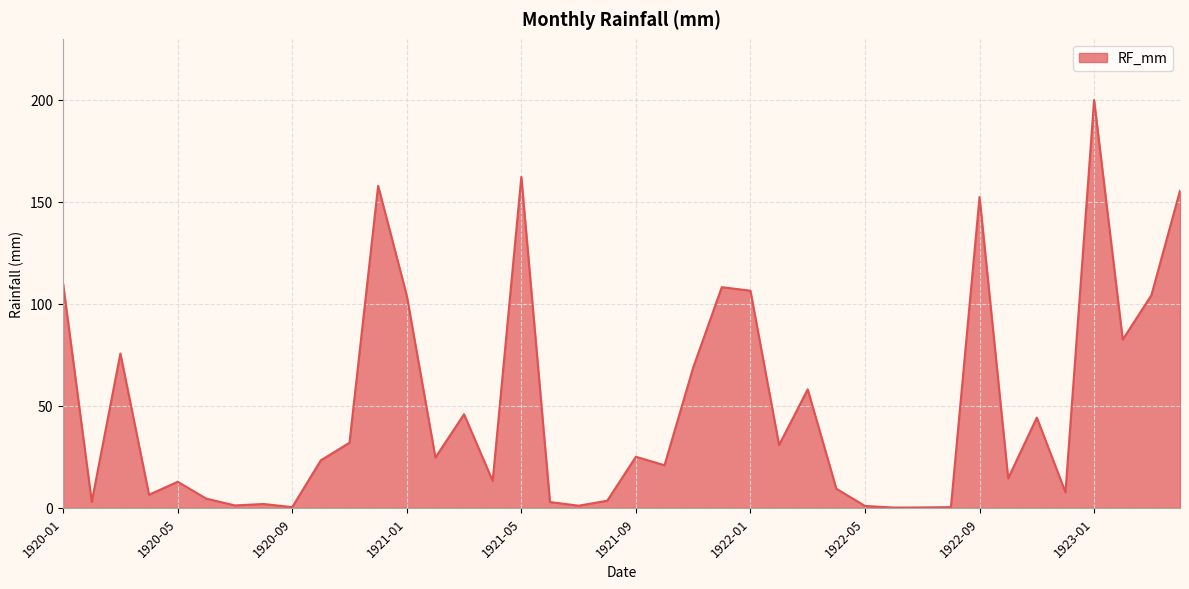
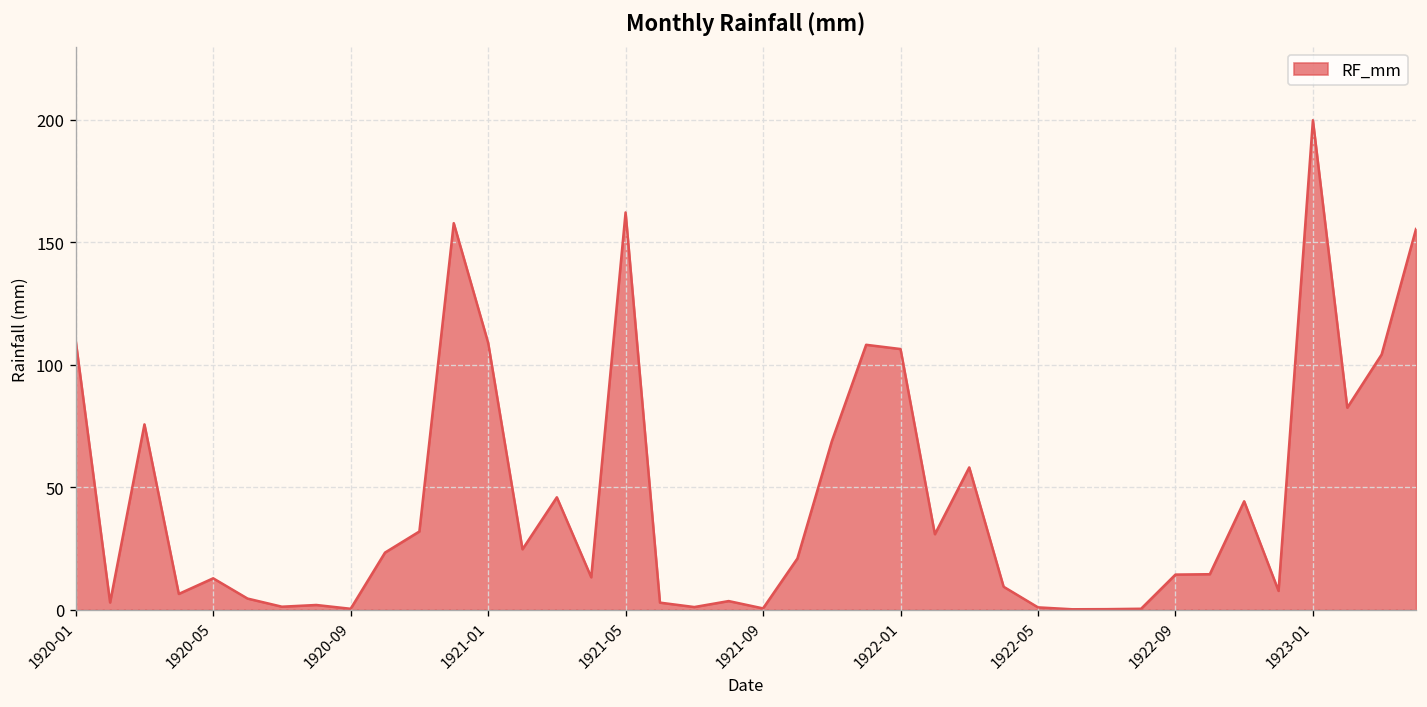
  {
    "1920-01": 110,
    "1920-05": 13,
    "1920-09": 0,
-   "1921-01": 104,
+   "1921-01": 109,
    "1921-05": 162,
-   "1921-09": 25,
+   "1921-09": 0,
    "1922-01": 106,
    "1922-05": 1,
-   "1922-09": 152,
+   "1922-09": 14,
    "1923-01": 200
  }
